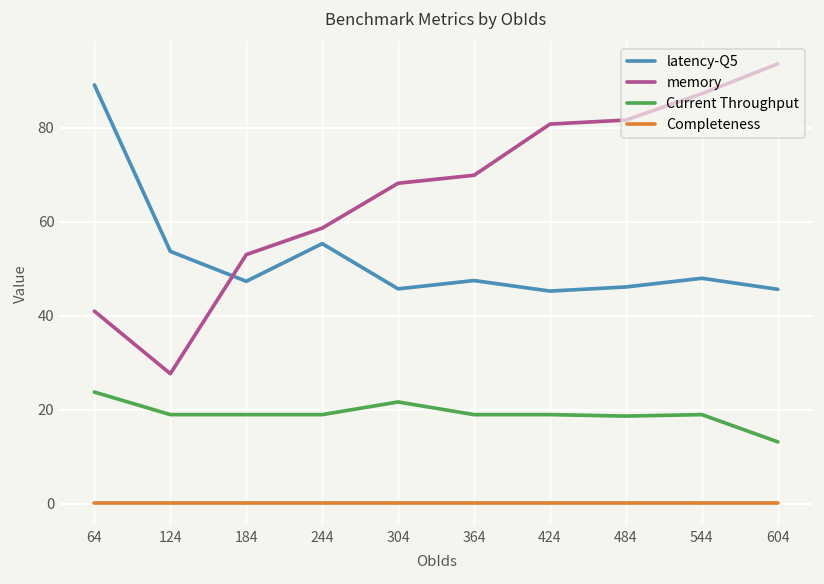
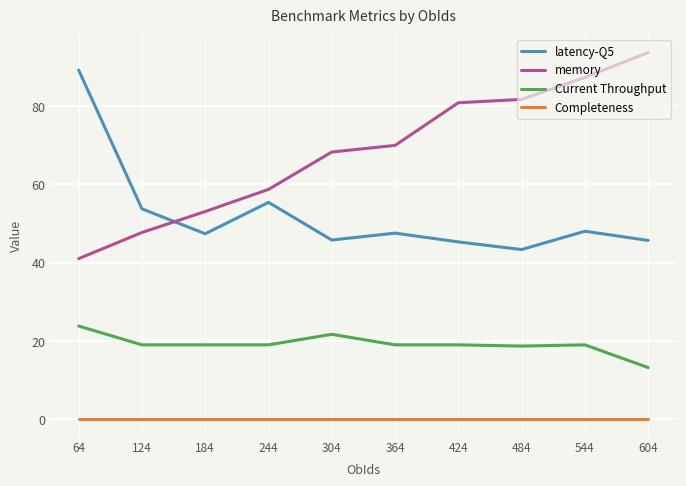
  {
    "latency-Q5": {
      "64": 89,
      "124": 54,
      "184": 47,
      "244": 55,
      "304": 46,
      "364": 48,
      "424": 45,
-     "484": 46,
+     "484": 43,
      "544": 48,
      "604": 46
    },
    "memory": {
      "64": 41,
-     "124": 28,
+     "124": 48,
      "184": 53,
      "244": 59,
      "304": 68,
      "364": 70,
      "424": 81
    },
    "Current Throughput": {
      "64": 24,
      "124": 19,
      "184": 19,
      "244": 19,
      "304": 22,
      "364": 19,
      "424": 19,
      "484": 19,
      "544": 19,
      "604": 13
    },
    "Completeness": {
      "64": 0,
      "124": 0,
      "184": 0,
      "244": 0,
      "304": 0,
      "364": 0,
      "424": 0,
      "484": 0,
      "544": 0,
      "604": 0
    }
  }
